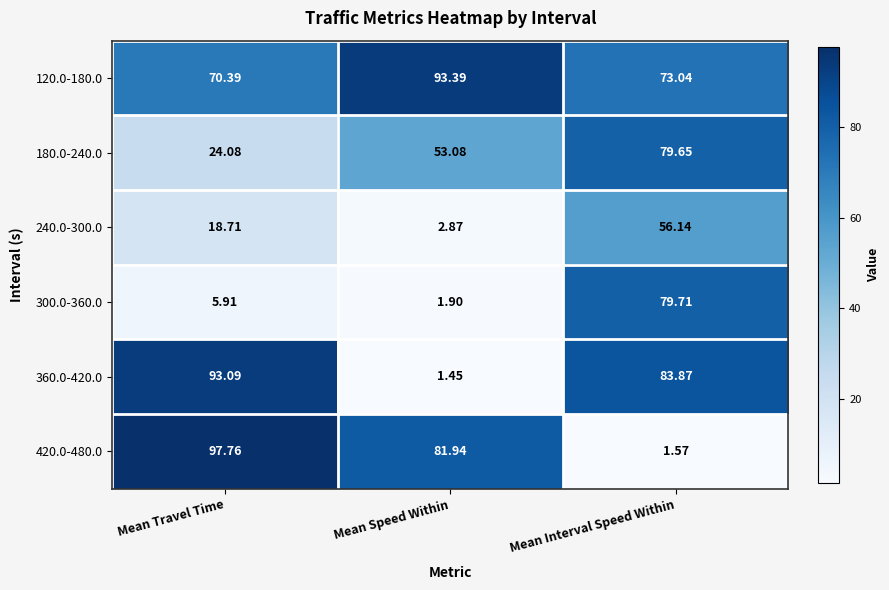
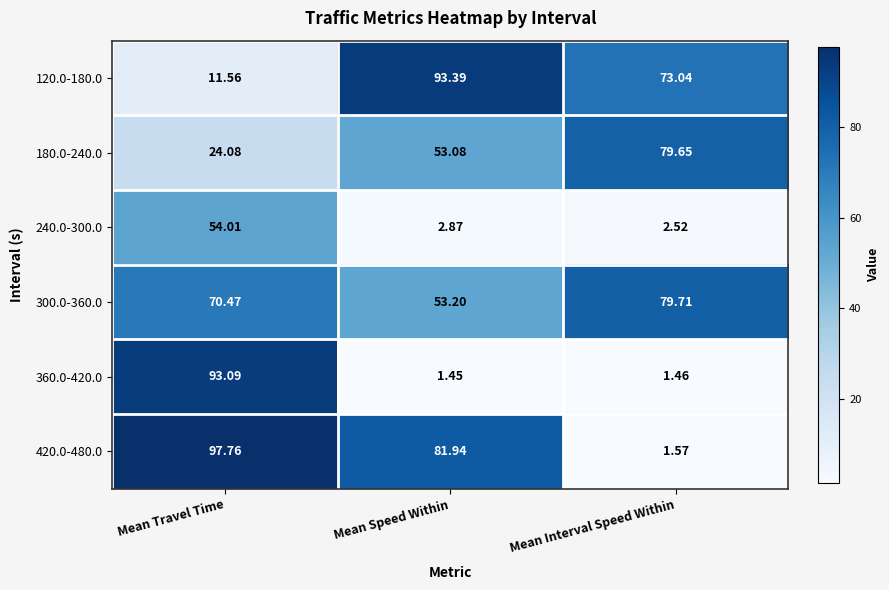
  {
    "120.0-180.0": {
-     "Mean Travel Time": 70.39,
+     "Mean Travel Time": 11.56,
      "Mean Speed Within": 93.39,
      "Mean Interval Speed Within": 73.04
    },
    "180.0-240.0": {
      "Mean Travel Time": 24.08,
      "Mean Speed Within": 53.08,
      "Mean Interval Speed Within": 79.65
    },
    "240.0-300.0": {
-     "Mean Travel Time": 18.71,
+     "Mean Travel Time": 54.01,
      "Mean Speed Within": 2.87,
-     "Mean Interval Speed Within": 56.14
+     "Mean Interval Speed Within": 2.52
    },
    "300.0-360.0": {
-     "Mean Travel Time": 5.91,
-     "Mean Speed Within": 1.90,
+     "Mean Travel Time": 70.47,
+     "Mean Speed Within": 53.20,
      "Mean Interval Speed Within": 79.71
    },
    "360.0-420.0": {
      "Mean Travel Time": 93.09,
      "Mean Speed Within": 1.45,
-     "Mean Interval Speed Within": 83.87
+     "Mean Interval Speed Within": 1.46
    },
    "420.0-480.0": {
      "Mean Travel Time": 97.76,
      "Mean Speed Within": 81.94,
      "Mean Interval Speed Within": 1.57
    }
  }
